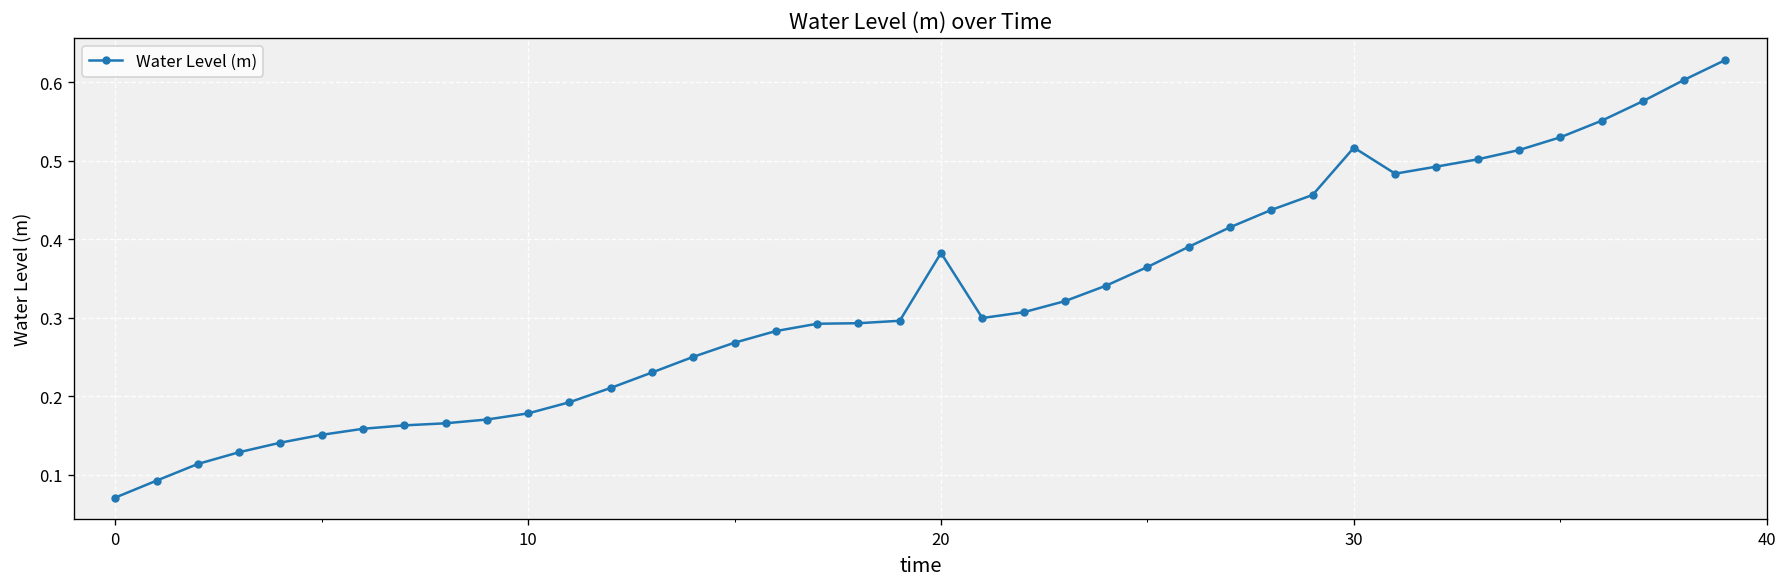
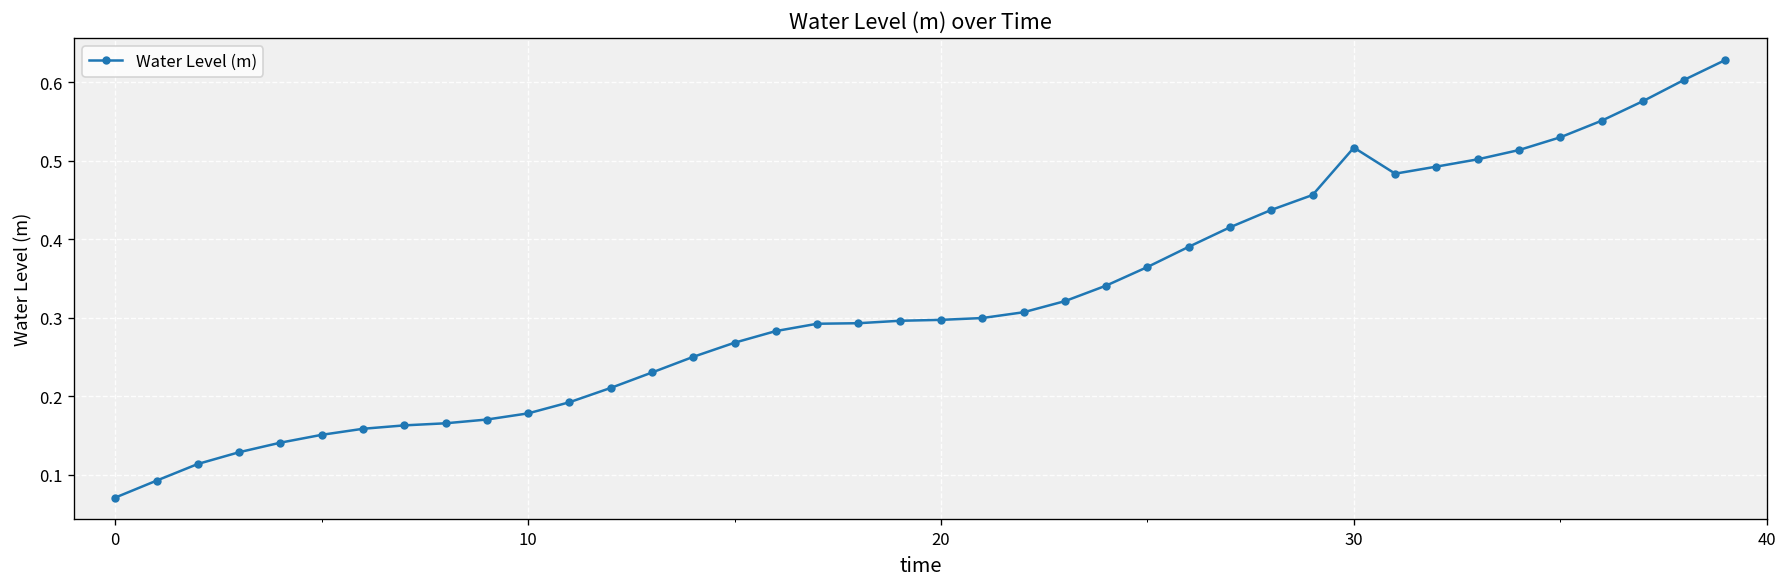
  {
    "0": 0.07,
    "10": 0.18,
-   "20": 0.38,
+   "20": 0.30,
    "30": 0.52
  }
